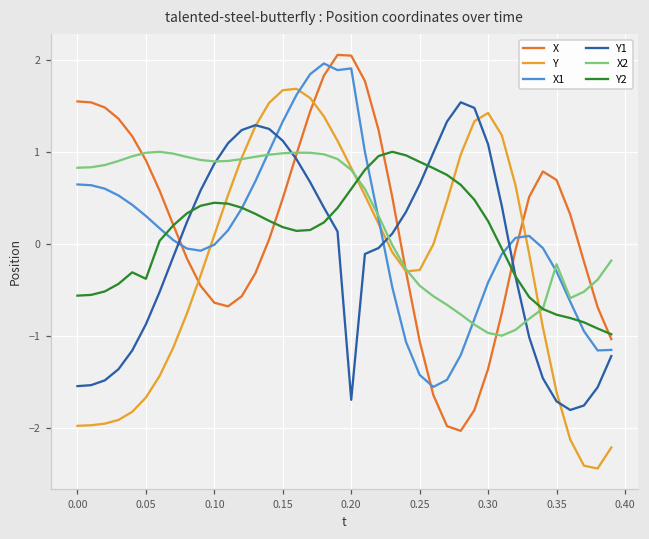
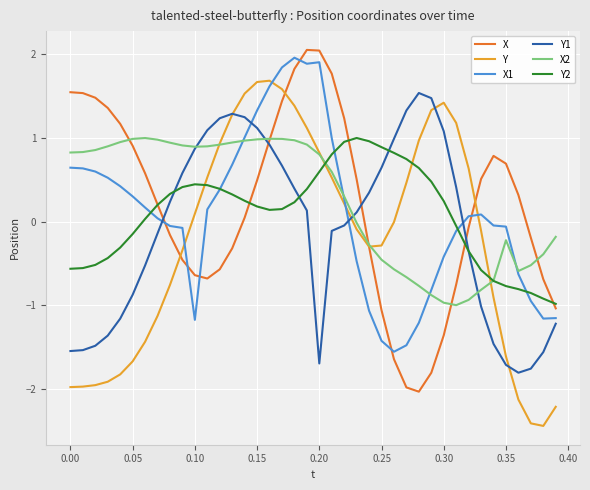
  {
    "X1": {
      "0.00": 0.6,
      "0.05": 0.3,
-     "0.10": 0.0,
+     "0.10": -1.2,
      "0.15": 1.3,
      "0.20": 1.9,
      "0.25": -1.4,
      "0.30": -0.4,
-     "0.35": -0.3
+     "0.35": -0.1
    },
    "Y1": {
      "0.00": -1.5,
      "0.05": -0.9,
      "0.15": 1.1,
      "0.20": -1.7,
      "0.25": 0.6,
      "0.30": 1.1,
      "0.35": -1.7
    },
    "X2": {
      "0.00": 0.8,
      "0.05": 1.0,
      "0.15": 1.0,
      "0.25": -0.5,
      "0.30": -1.0,
      "0.35": -0.2
    },
    "Y2": {
      "0.00": -0.6,
-     "0.05": -0.4,
+     "0.05": -0.1,
      "0.10": 0.4,
      "0.15": 0.2,
      "0.20": 0.6,
      "0.25": 0.9,
      "0.30": 0.2,
      "0.35": -0.8
    }
  }
